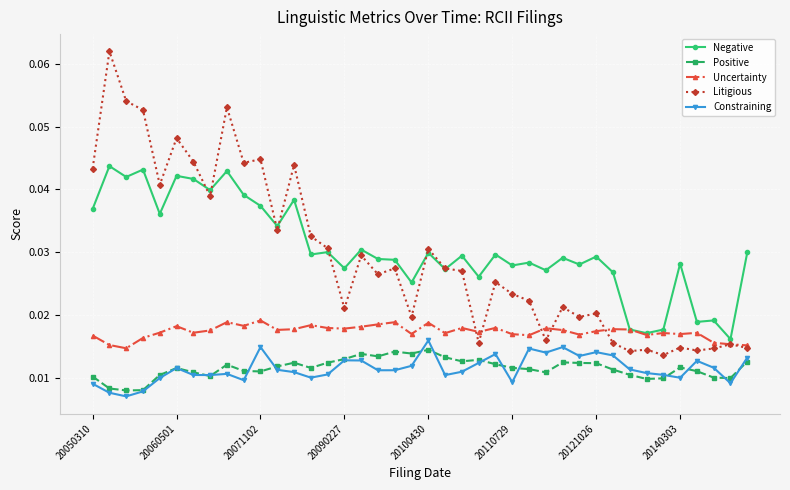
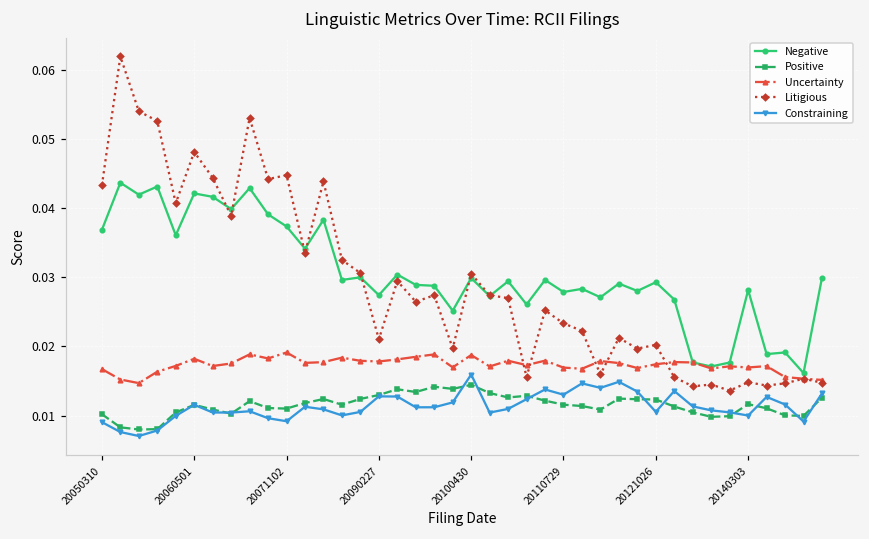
  {
    "Constraining": {
      "20050310": 0.009,
-     "20071102": 0.015,
+     "20071102": 0.009,
      "20100430": 0.016,
-     "20110729": 0.009,
-     "20121026": 0.014,
+     "20110729": 0.013,
+     "20121026": 0.011,
      "20140303": 0.010
    }
  }
